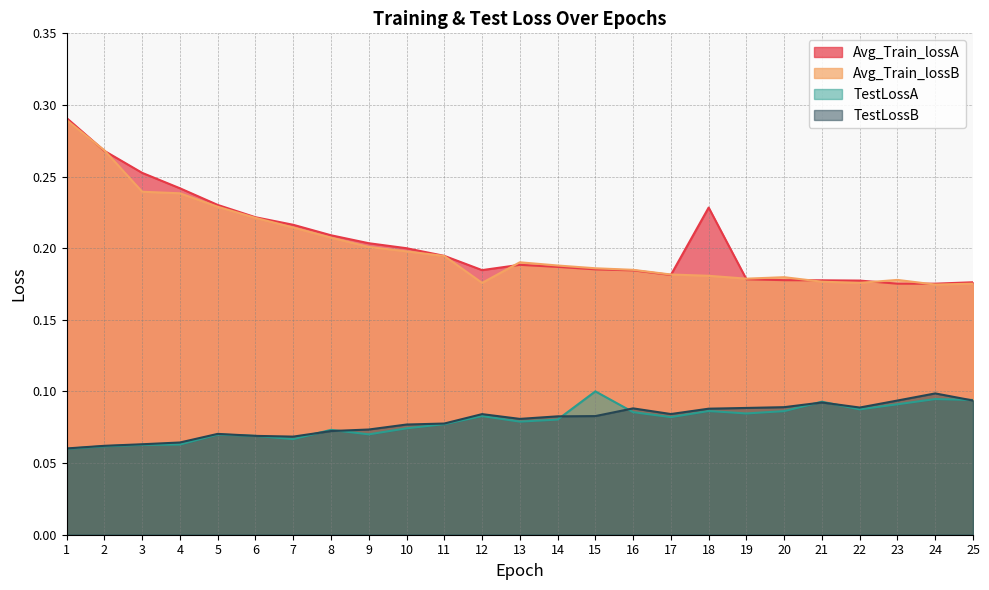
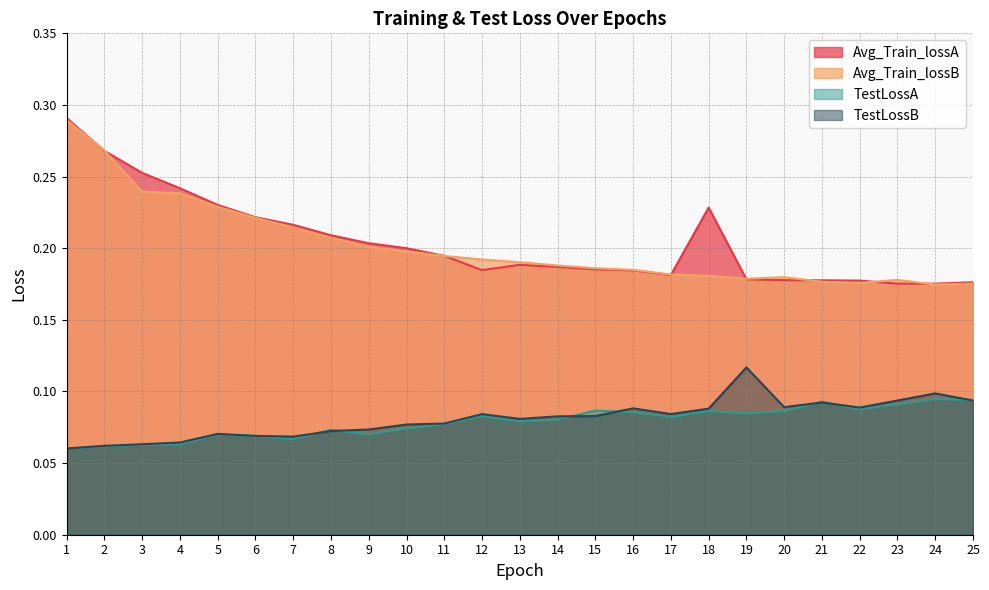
  {
    "Avg_Train_lossA": {
      "3": 0.253,
      "4": 0.242,
      "7": 0.216,
      "9": 0.203,
      "10": 0.200,
      "12": 0.185,
      "18": 0.228,
      "20": 0.178,
      "23": 0.175
    },
    "Avg_Train_lossB": {
      "3": 0.239,
      "4": 0.238,
      "7": 0.214,
      "9": 0.201,
      "10": 0.198,
-     "12": 0.176,
+     "12": 0.192,
      "18": 0.181,
      "20": 0.180,
      "23": 0.178
    },
    "TestLossA": {
      "9": 0.070,
      "10": 0.074,
      "13": 0.079,
      "14": 0.080,
-     "15": 0.100,
+     "15": 0.087,
      "16": 0.086,
      "17": 0.082,
      "19": 0.085,
      "20": 0.086,
      "23": 0.091,
      "24": 0.095
    },
    "TestLossB": {
      "9": 0.073,
      "10": 0.077,
      "13": 0.081,
      "14": 0.083,
      "15": 0.083,
      "16": 0.088,
      "17": 0.084,
-     "19": 0.088,
+     "19": 0.117,
      "20": 0.089,
      "23": 0.094,
      "24": 0.099
    }
  }
